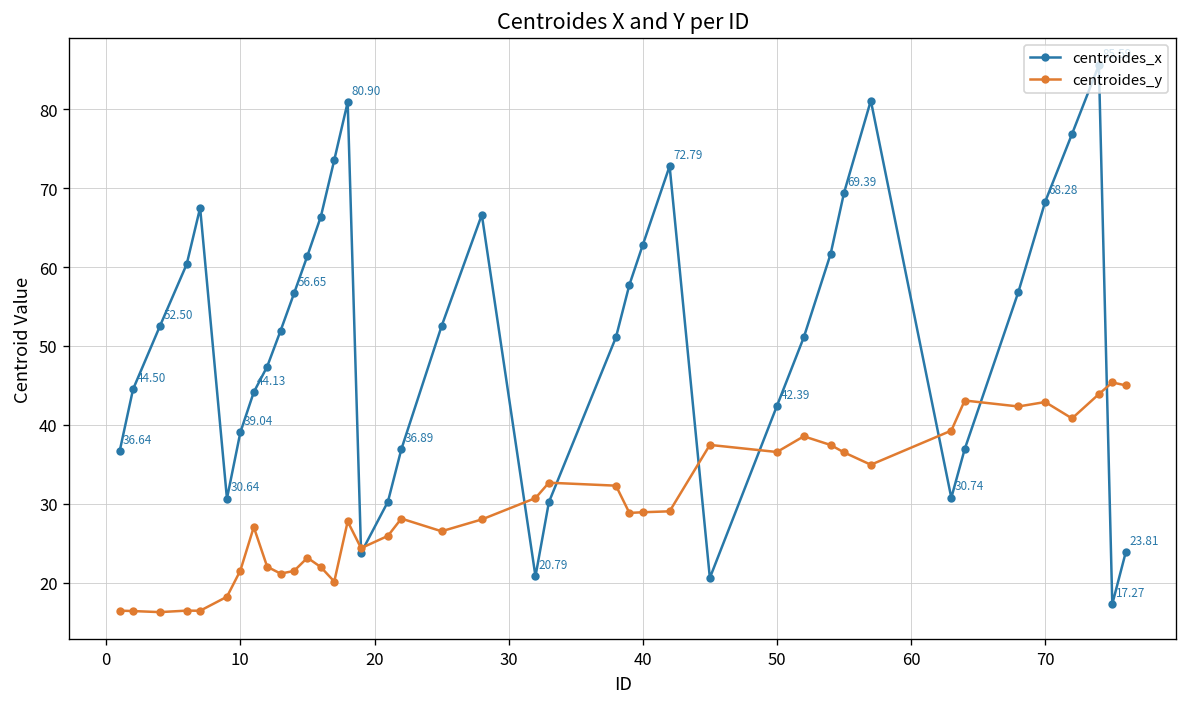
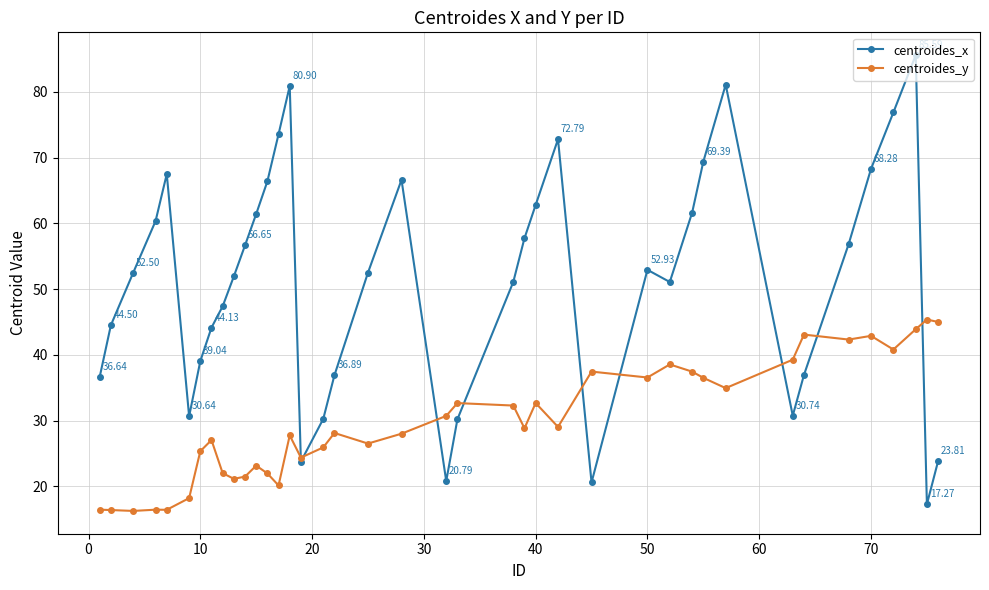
  {
    "centroides_x": {
      "10": 39.04,
-     "50": 42.39,
+     "50": 52.93,
      "70": 68.28
    },
    "centroides_y": {
-     "10": 22,
-     "40": 29,
+     "10": 25,
+     "40": 33,
      "50": 37,
      "70": 43
    }
  }
